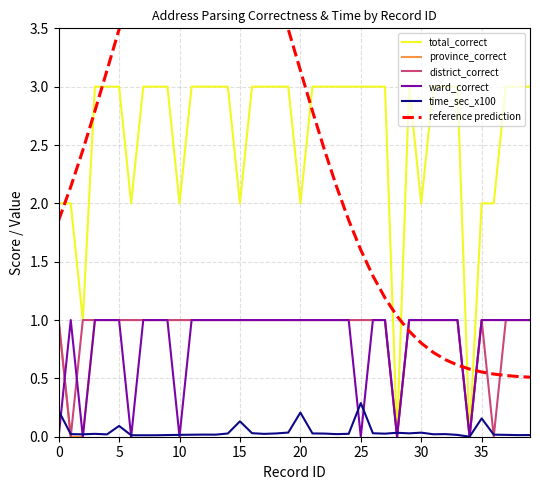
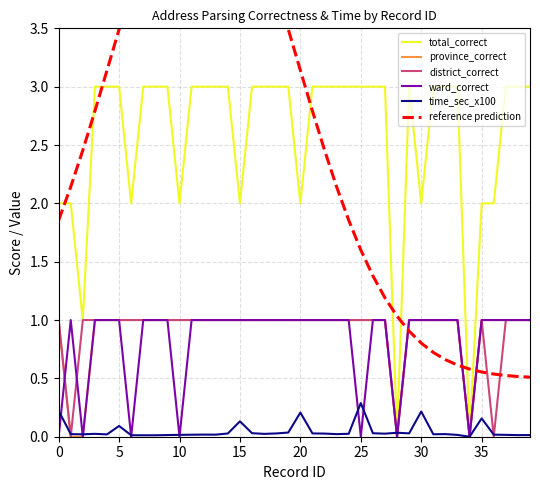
  {
    "total_correct": {
      "0": 2.00,
      "5": 3.00,
      "10": 2.00,
      "15": 2.00,
      "20": 2.00,
      "25": 3.00,
      "30": 2.00,
      "35": 2.00
    },
    "ward_correct": {
      "0": 0.00,
      "25": 0.00
    },
    "time_sec_x100": {
      "0": 0.22,
      "5": 0.09,
      "15": 0.13,
      "20": 0.21,
      "25": 0.29,
-     "30": 0.03,
+     "30": 0.22,
      "35": 0.16
    },
    "reference prediction": {
      "0": 1.86,
      "5": 3.49,
      "20": 3.14,
      "25": 1.60,
      "30": 0.80,
      "35": 0.55
    }
  }
